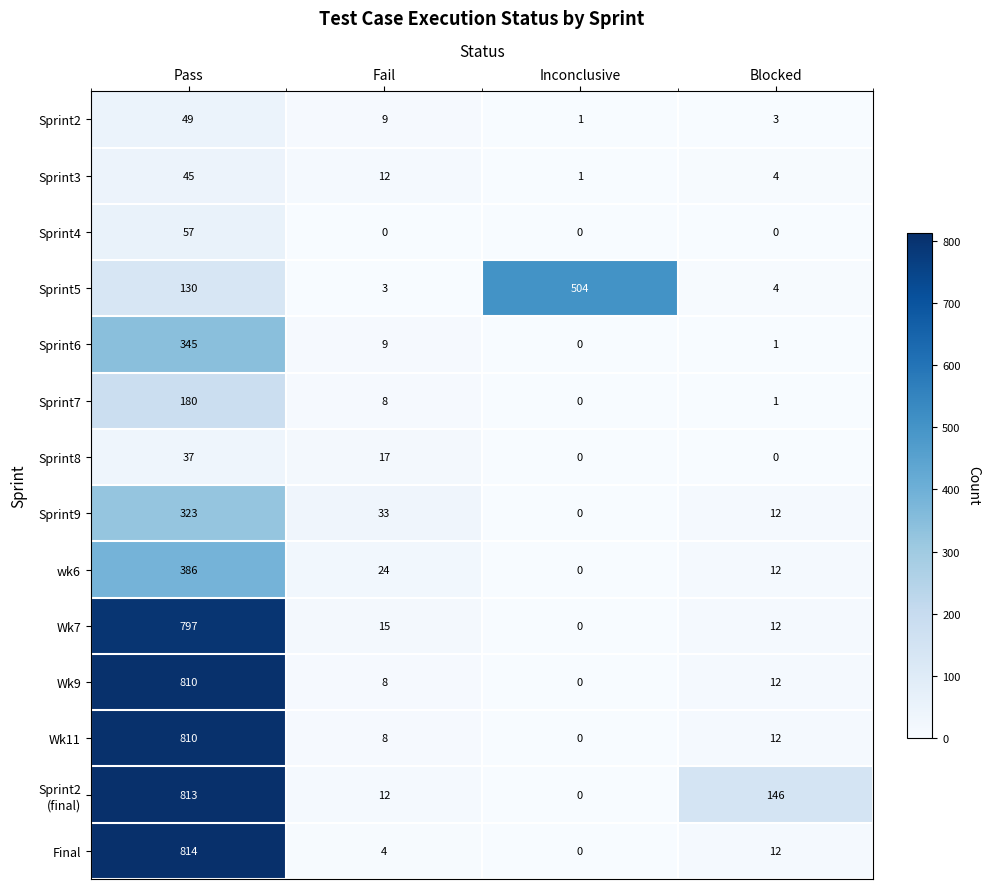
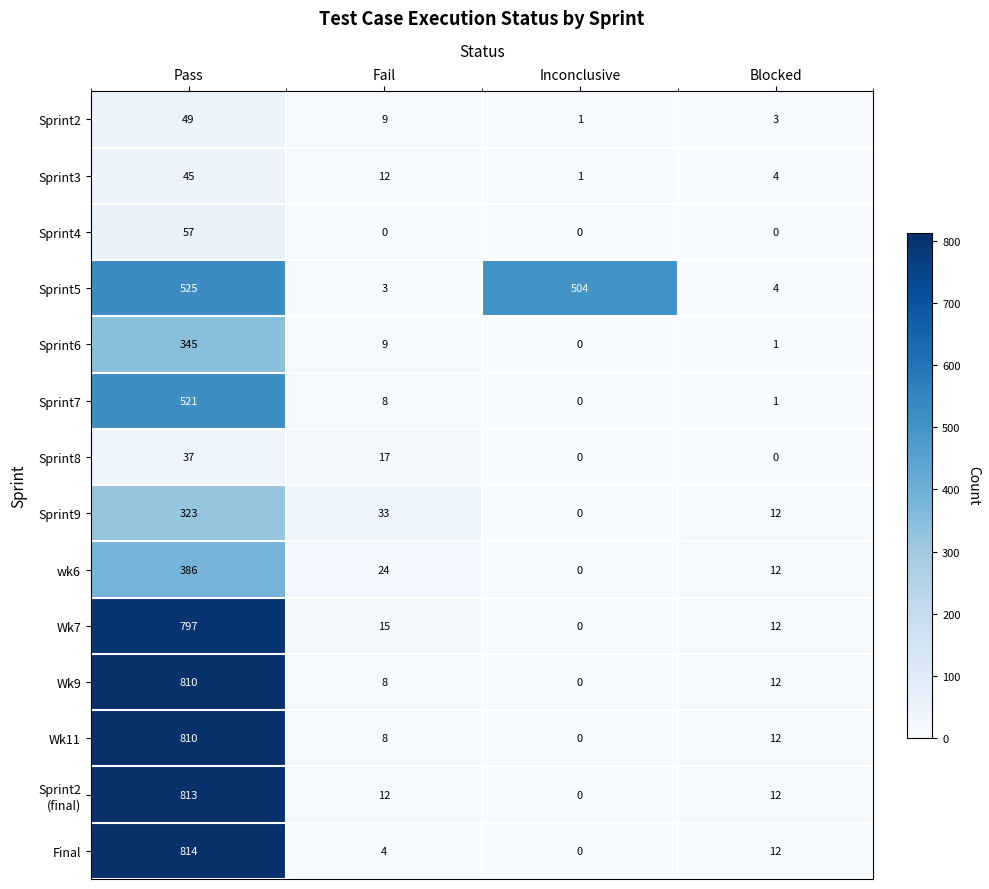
  {
    "Sprint2": {
      "Pass": 49,
      "Fail": 9,
      "Inconclusive": 1,
      "Blocked": 3
    },
    "Sprint3": {
      "Pass": 45,
      "Fail": 12,
      "Inconclusive": 1,
      "Blocked": 4
    },
    "Sprint4": {
      "Pass": 57,
      "Fail": 0,
      "Inconclusive": 0,
      "Blocked": 0
    },
    "Sprint5": {
-     "Pass": 130,
+     "Pass": 525,
      "Fail": 3,
      "Inconclusive": 504,
      "Blocked": 4
    },
    "Sprint6": {
      "Pass": 345,
      "Fail": 9,
      "Inconclusive": 0,
      "Blocked": 1
    },
    "Sprint7": {
-     "Pass": 180,
+     "Pass": 521,
      "Fail": 8,
      "Inconclusive": 0,
      "Blocked": 1
    },
    "Sprint8": {
      "Pass": 37,
      "Fail": 17,
      "Inconclusive": 0,
      "Blocked": 0
    },
    "Sprint9": {
      "Pass": 323,
      "Fail": 33,
      "Inconclusive": 0,
      "Blocked": 12
    },
    "wk6": {
      "Pass": 386,
      "Fail": 24,
      "Inconclusive": 0,
      "Blocked": 12
    },
    "Wk7": {
      "Pass": 797,
      "Fail": 15,
      "Inconclusive": 0,
      "Blocked": 12
    },
    "Wk9": {
      "Pass": 810,
      "Fail": 8,
      "Inconclusive": 0,
      "Blocked": 12
    },
    "Wk11": {
      "Pass": 810,
      "Fail": 8,
      "Inconclusive": 0,
      "Blocked": 12
    },
    "Sprint2 (final)": {
      "Pass": 813,
      "Fail": 12,
      "Inconclusive": 0,
-     "Blocked": 146
+     "Blocked": 12
    },
    "Final": {
      "Pass": 814,
      "Fail": 4,
      "Inconclusive": 0,
      "Blocked": 12
    }
  }
